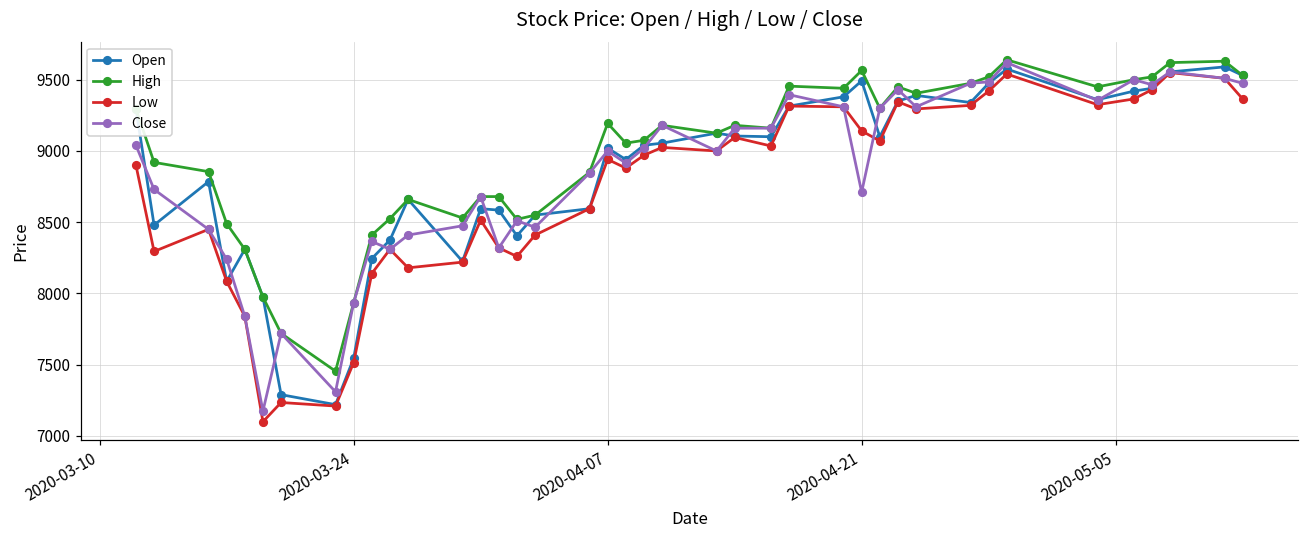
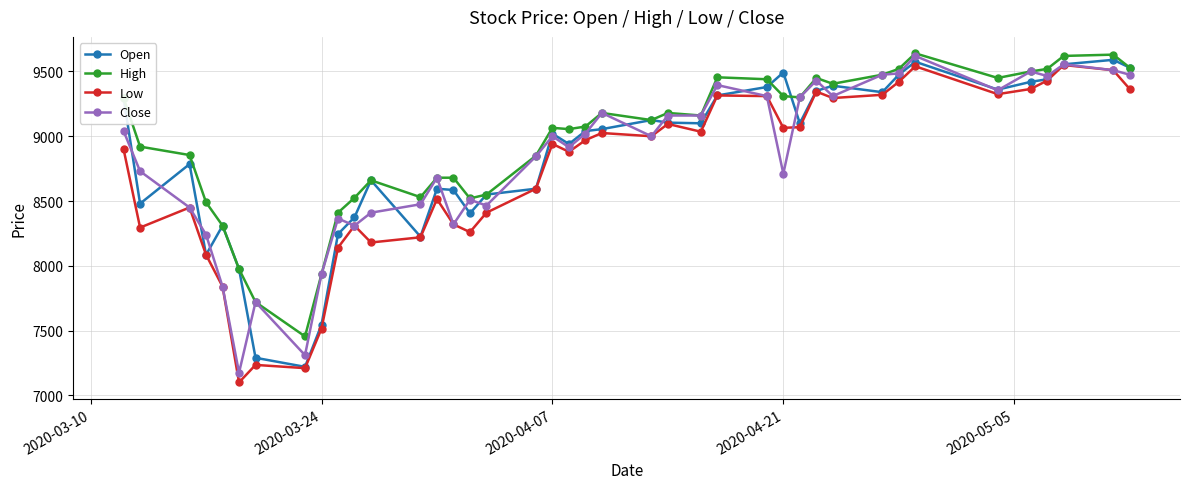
  {
    "Open": {
      "2020-03-24": 7550,
      "2020-04-07": 9020,
      "2020-04-21": 9490
    },
    "High": {
-     "2020-04-07": 9190,
-     "2020-04-21": 9570
+     "2020-04-07": 9070,
+     "2020-04-21": 9310
    },
    "Low": {
      "2020-03-24": 7520,
      "2020-04-07": 8940,
-     "2020-04-21": 9140
+     "2020-04-21": 9070
    },
    "Close": {
      "2020-04-07": 9000,
      "2020-04-21": 8710
    }
  }
